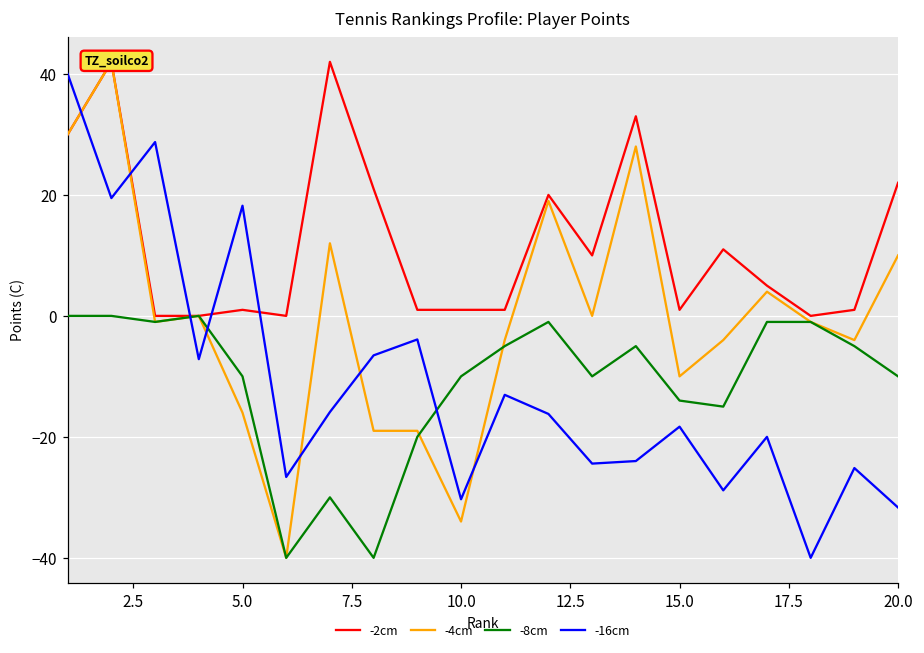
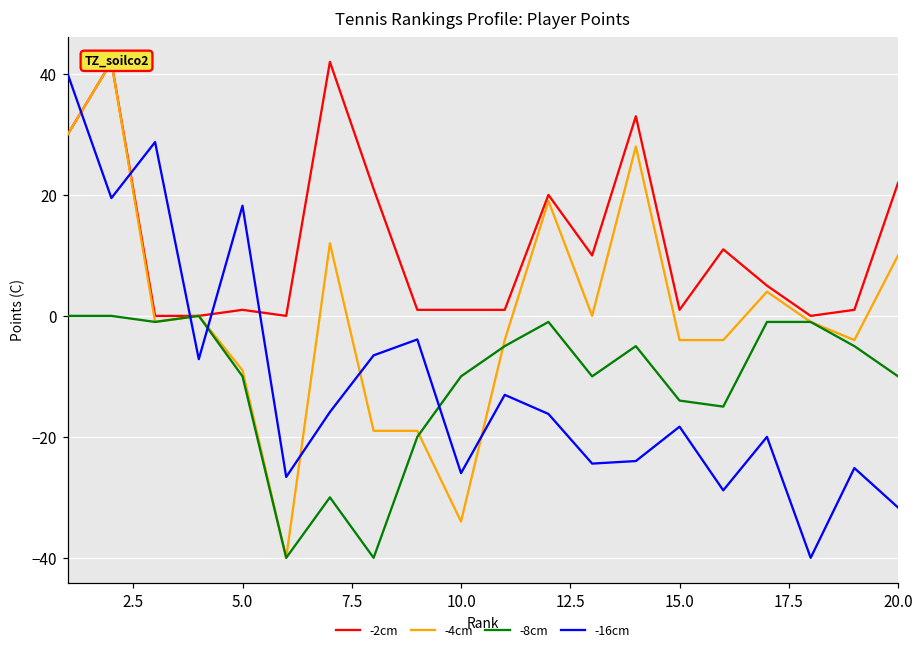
  {
    "-2cm": {
      "5.0": 1,
      "10.0": 1,
      "15.0": 1,
      "20.0": 22
    },
    "-4cm": {
-     "5.0": -16,
+     "5.0": -9,
      "10.0": -34,
-     "15.0": -10,
+     "15.0": -4,
      "20.0": 10
    },
    "-8cm": {
      "5.0": -10,
      "10.0": -10,
      "15.0": -14,
      "20.0": -10
    },
    "-16cm": {
      "5.0": 18,
-     "10.0": -30,
+     "10.0": -26,
      "15.0": -18,
      "20.0": -32
    }
  }
